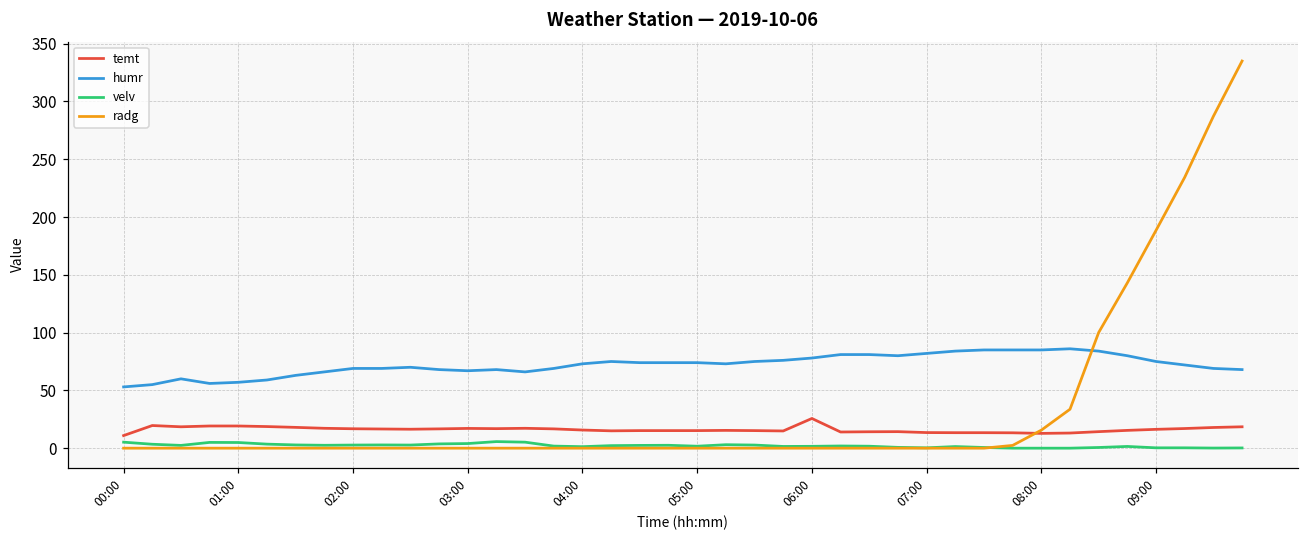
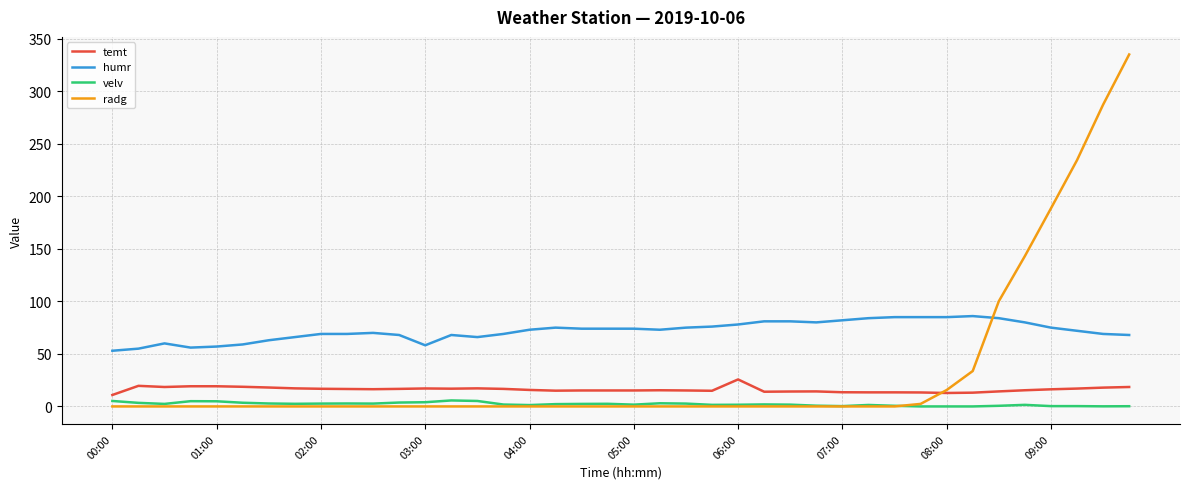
  {
    "temt": {
      "00:00": 11,
      "01:00": 19,
      "02:00": 17,
      "03:00": 17,
      "04:00": 16,
      "05:00": 15,
      "06:00": 26,
      "07:00": 14,
      "08:00": 13,
      "09:00": 16
    },
    "humr": {
      "00:00": 53,
      "01:00": 57,
      "02:00": 69,
-     "03:00": 67,
+     "03:00": 58,
      "04:00": 73,
      "05:00": 74,
      "06:00": 78,
      "07:00": 82,
      "08:00": 85,
      "09:00": 75
    },
    "velv": {
      "00:00": 5,
      "01:00": 5,
      "02:00": 3,
      "03:00": 4,
      "08:00": 0,
      "09:00": 0
    },
    "radg": {
      "00:00": 0,
      "01:00": 0,
      "02:00": 0,
      "03:00": 0,
      "08:00": 16,
      "09:00": 189
    }
  }
